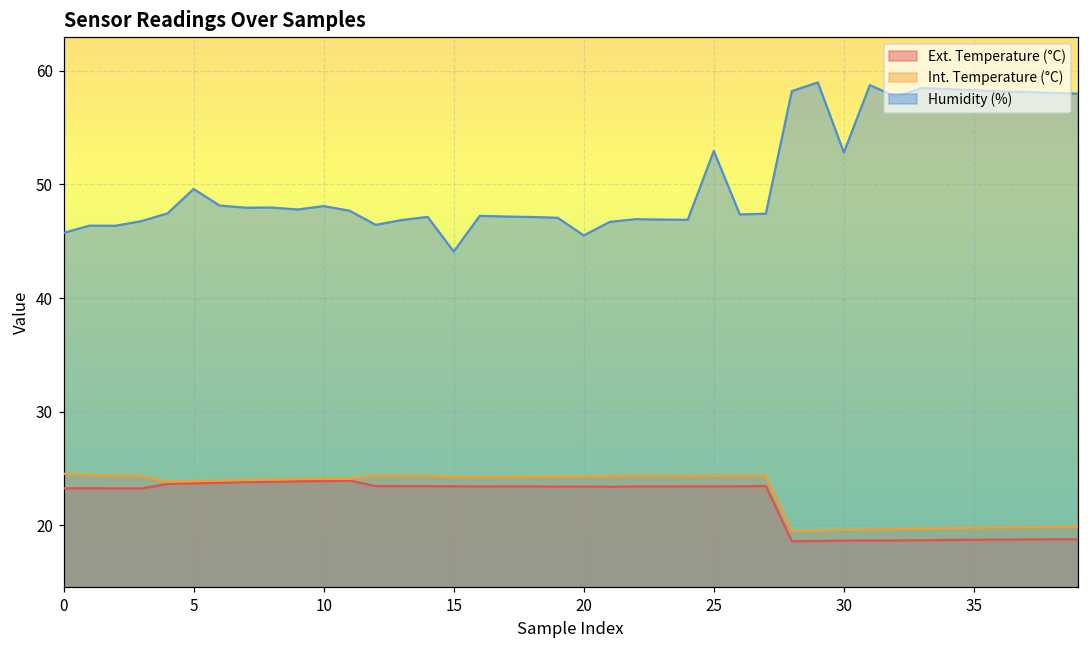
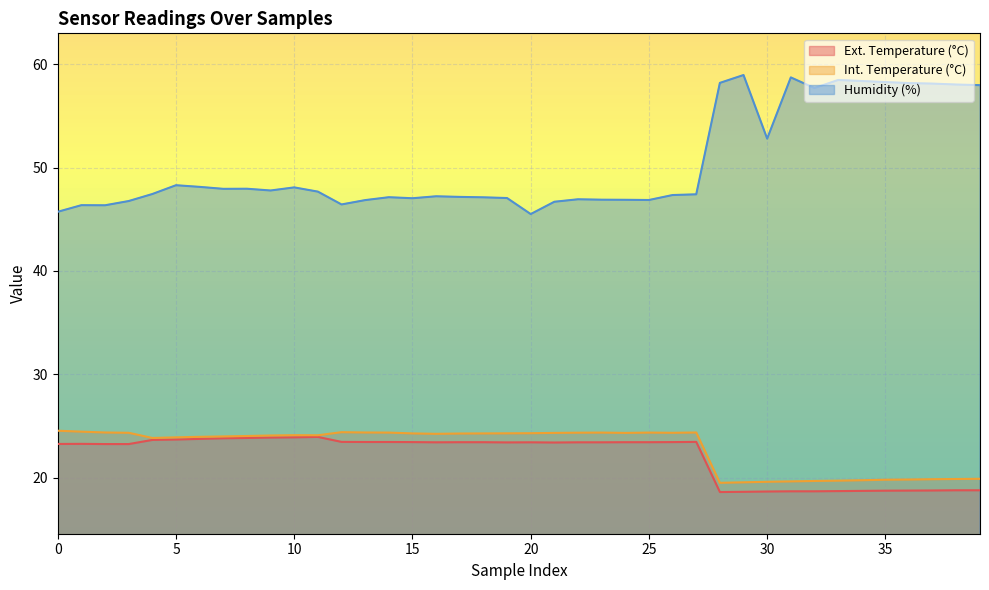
  {
    "Humidity (%)": {
      "0": 45.7,
-     "5": 49.6,
+     "5": 48.3,
      "10": 48.1,
-     "15": 44.1,
+     "15": 47.0,
      "20": 45.5,
-     "25": 52.9,
+     "25": 46.9,
      "30": 52.8
    }
  }
